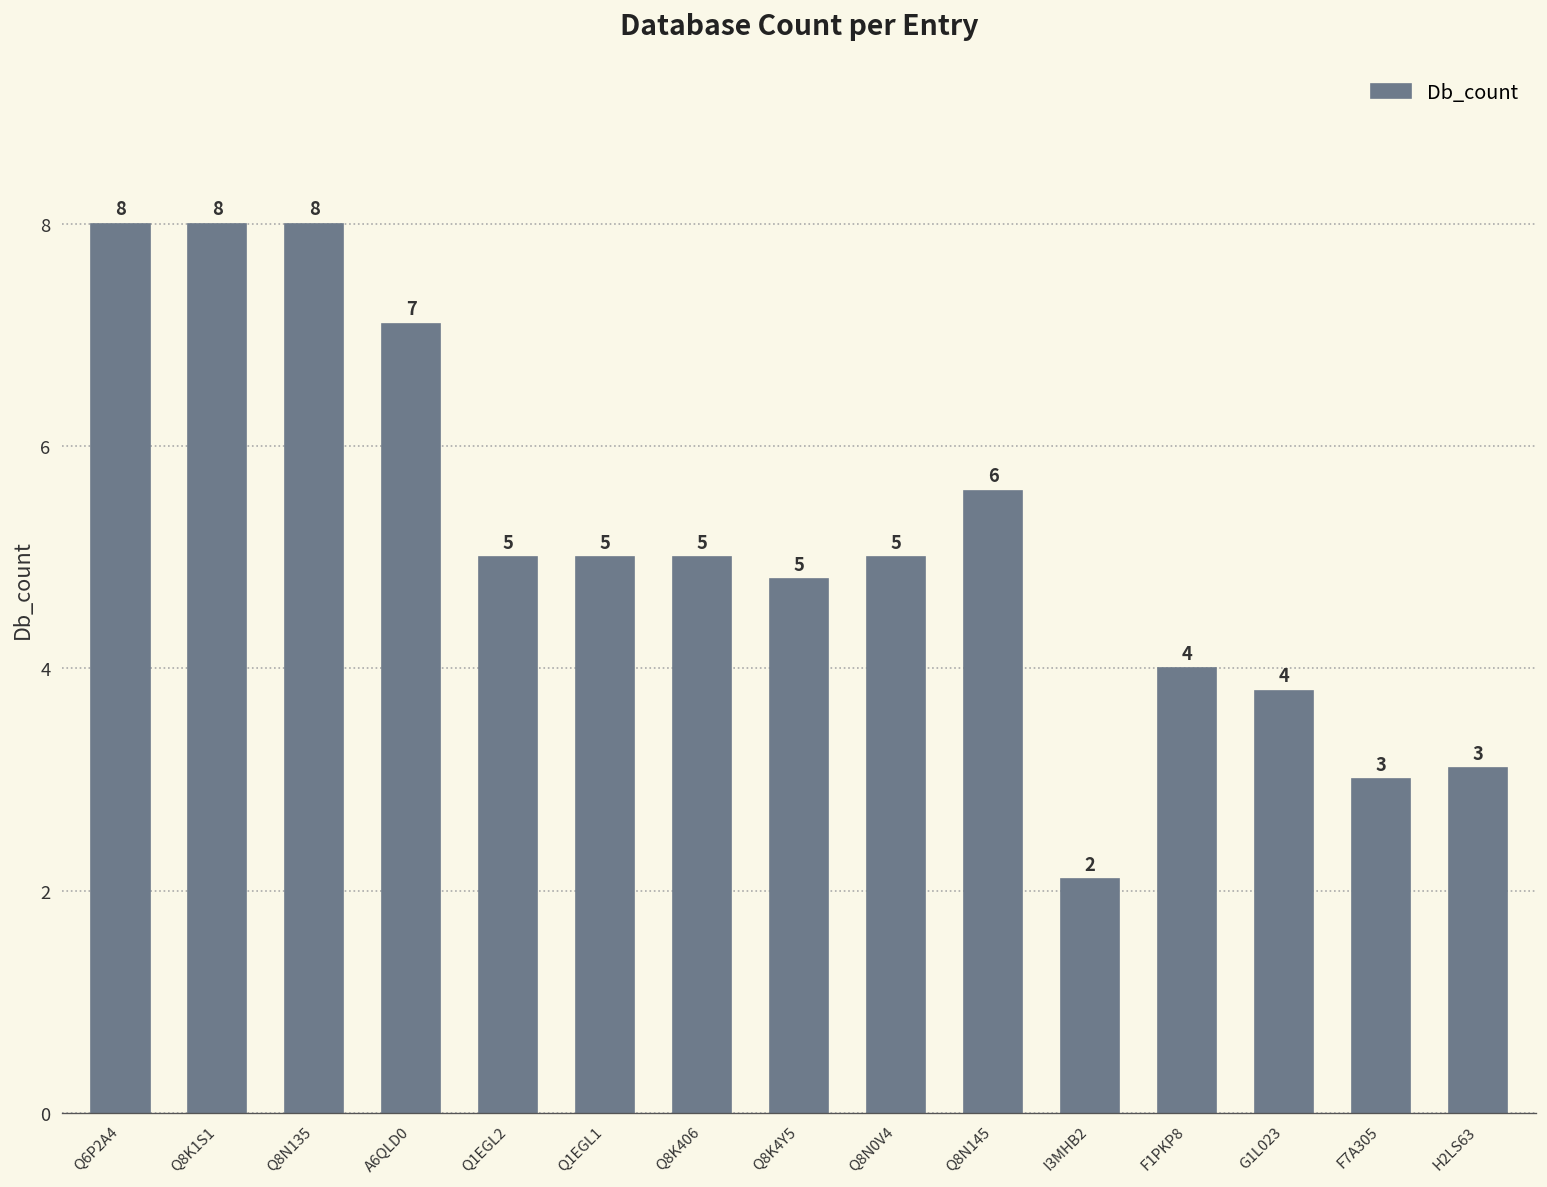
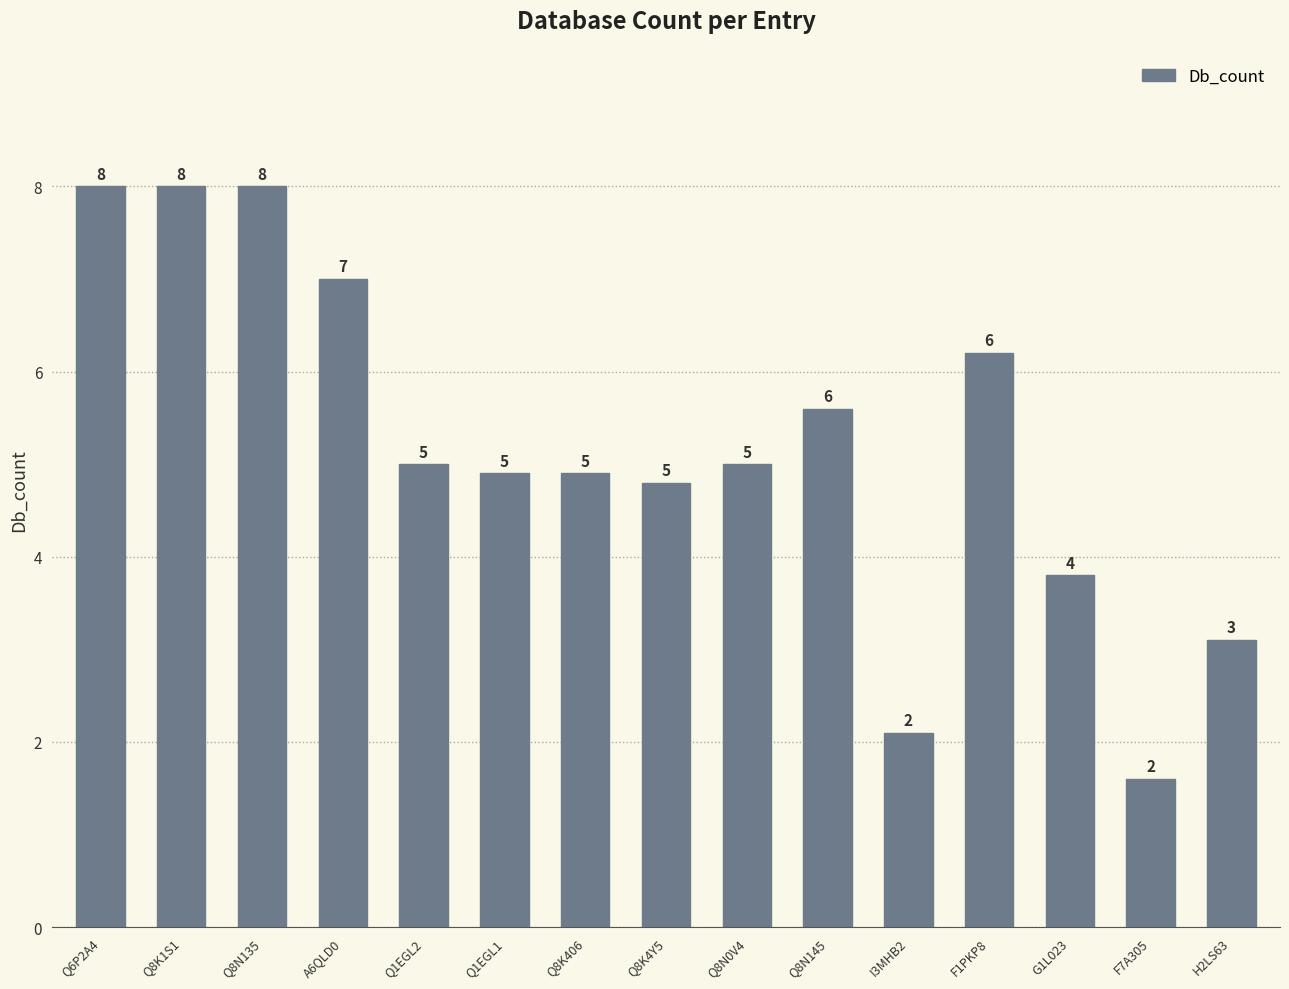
  {
    "Q6P2A4": 8,
    "Q8K1S1": 8,
    "Q8N135": 8,
-   "A6QLD0": 7.1,
+   "A6QLD0": 7.0,
    "Q1EGL2": 5,
-   "Q1EGL1": 5.0,
-   "Q8K406": 5.0,
+   "Q1EGL1": 4.9,
+   "Q8K406": 4.9,
    "Q8K4Y5": 5,
    "Q8N0V4": 5,
    "Q8N145": 6,
    "I3MHB2": 2,
-   "F1PKP8": 4,
+   "F1PKP8": 6,
    "G1L023": 4,
-   "F7A305": 3,
+   "F7A305": 2,
    "H2LS63": 3
  }
